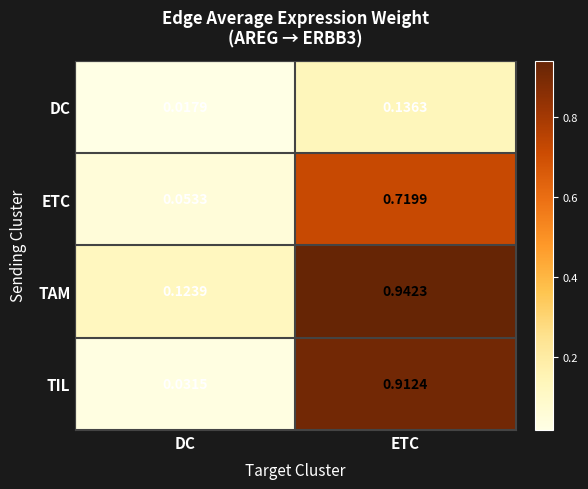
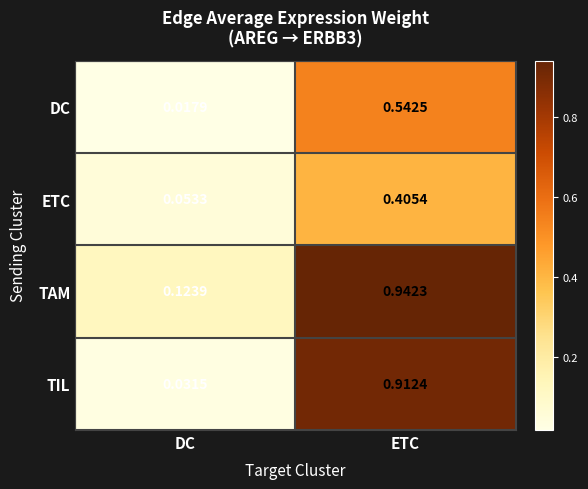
  {
    "DC": {
-     "ETC": 0.1363
+     "ETC": 0.5425
    },
    "ETC": {
-     "ETC": 0.7199
+     "ETC": 0.4054
    },
    "TAM": {
      "DC": 0.1239,
      "ETC": 0.9423
    },
    "TIL": {
      "ETC": 0.9124
    }
  }
